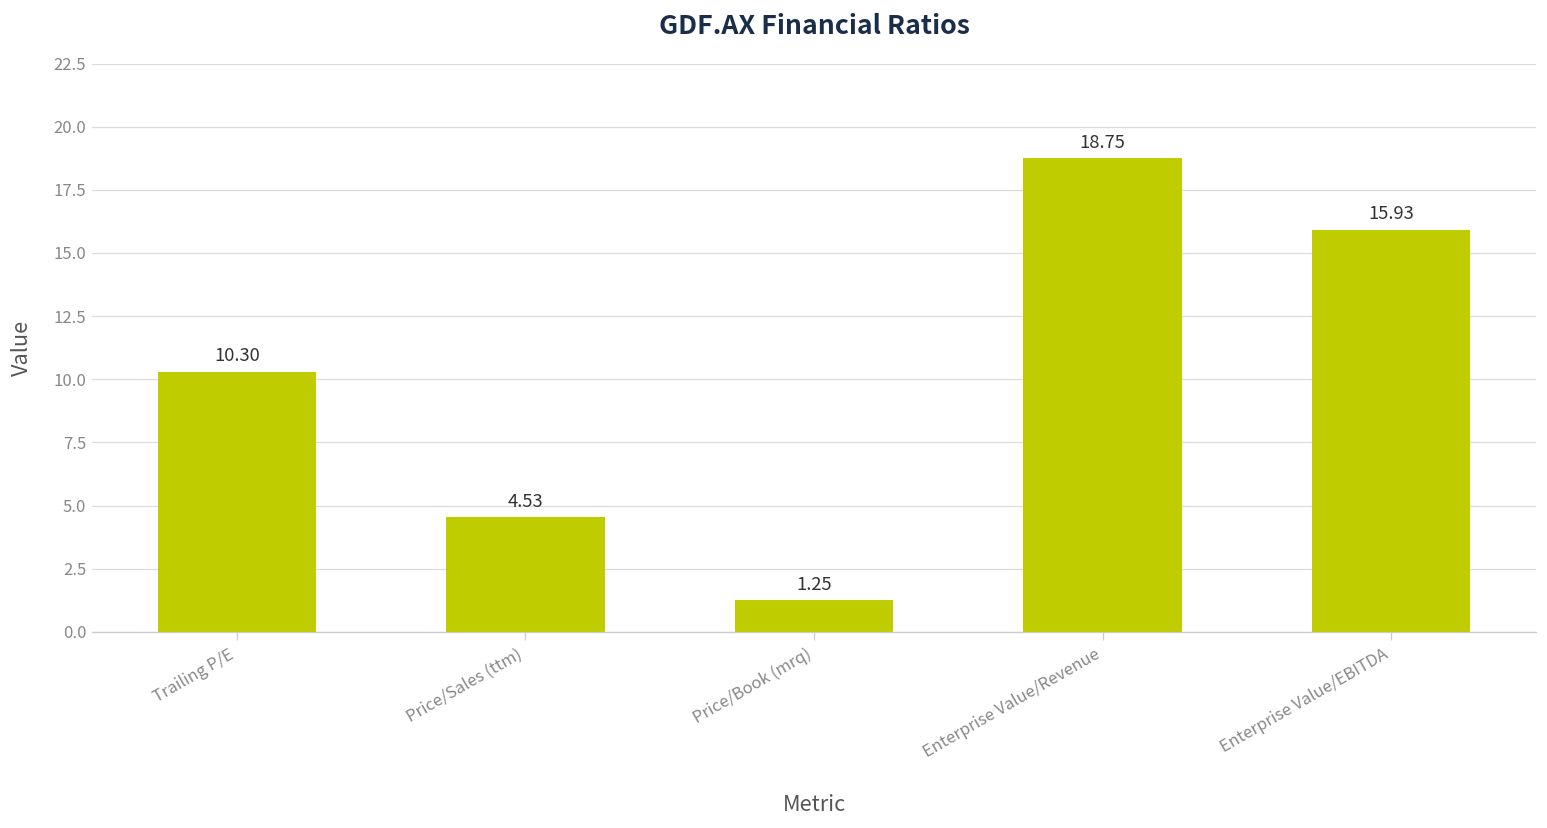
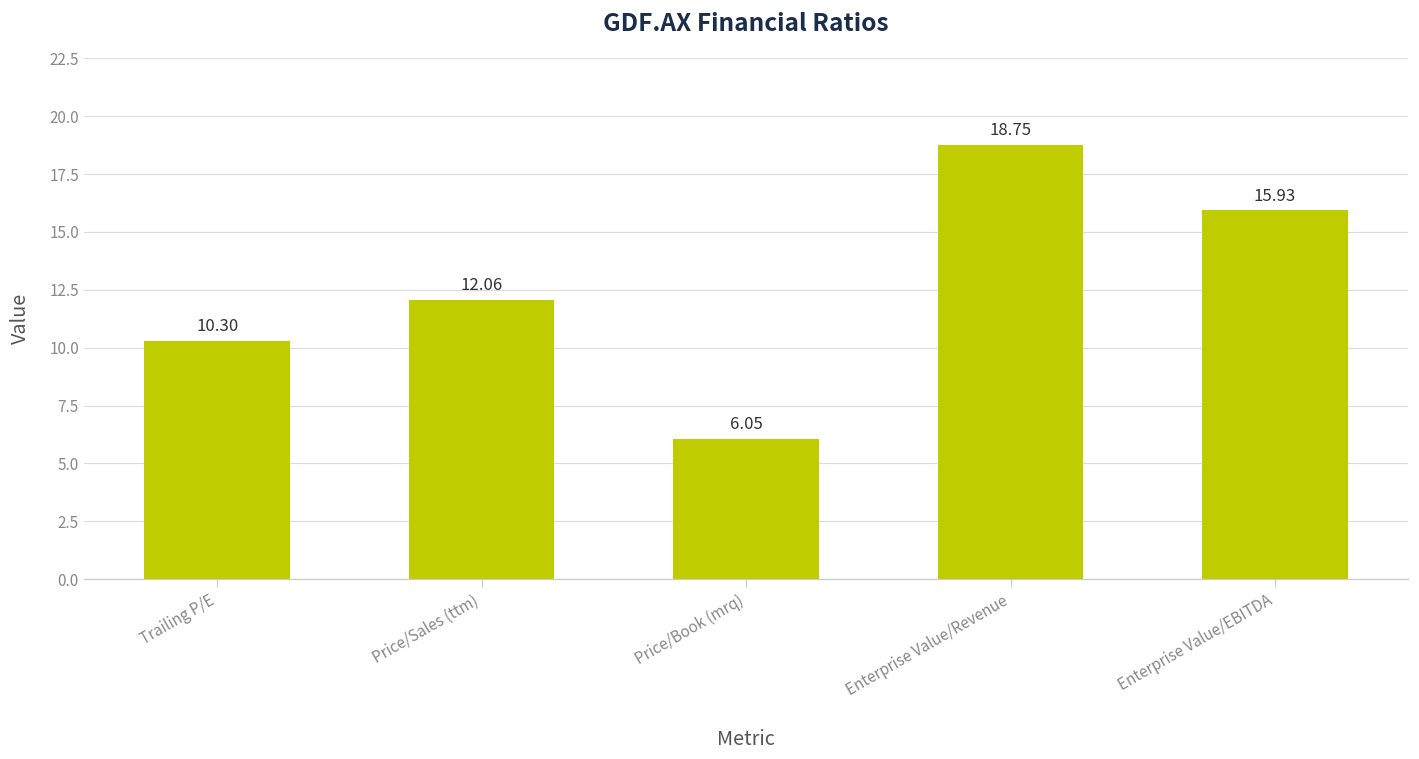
  {
    "Trailing P/E": 10.30,
-   "Price/Sales (ttm)": 4.53,
-   "Price/Book (mrq)": 1.25,
+   "Price/Sales (ttm)": 12.06,
+   "Price/Book (mrq)": 6.05,
    "Enterprise Value/Revenue": 18.75,
    "Enterprise Value/EBITDA": 15.93
  }
